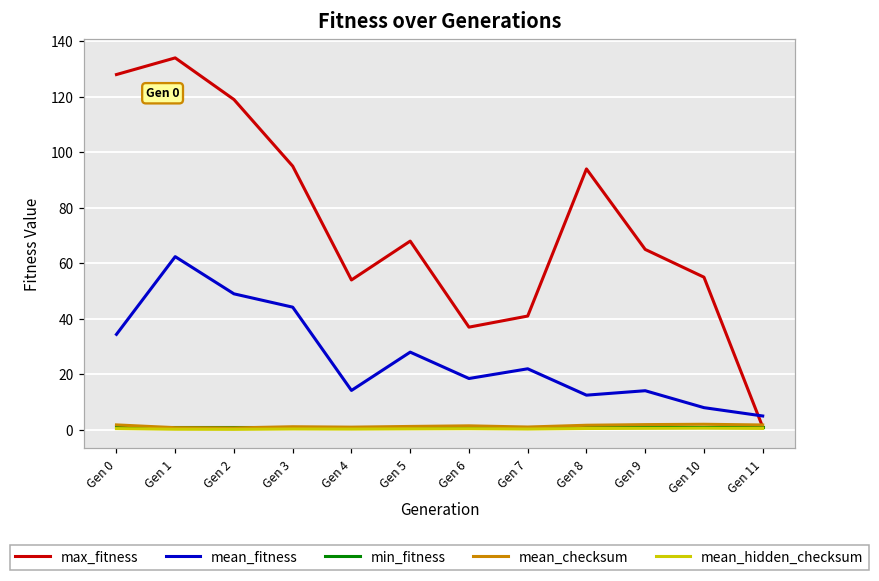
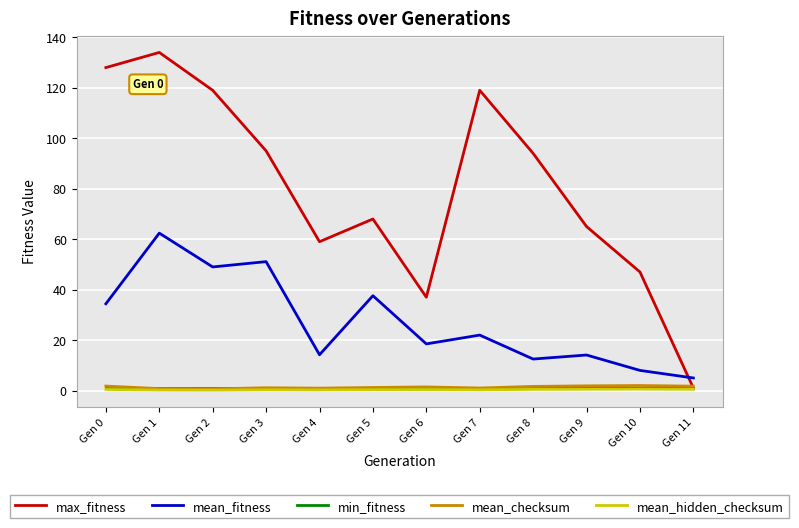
  {
    "max_fitness": {
      "Gen 0": 128,
      "Gen 1": 134,
      "Gen 2": 119,
      "Gen 3": 95,
-     "Gen 4": 54,
+     "Gen 4": 59,
      "Gen 5": 68,
      "Gen 6": 37,
-     "Gen 7": 41,
+     "Gen 7": 119,
      "Gen 8": 94,
      "Gen 9": 65,
-     "Gen 10": 55
+     "Gen 10": 47
    },
    "mean_fitness": {
      "Gen 0": 34,
      "Gen 1": 62,
      "Gen 2": 49,
-     "Gen 3": 44,
+     "Gen 3": 51,
      "Gen 4": 14,
-     "Gen 5": 28,
+     "Gen 5": 38,
      "Gen 6": 19,
      "Gen 7": 22,
      "Gen 8": 13,
      "Gen 9": 14,
      "Gen 10": 8,
      "Gen 11": 5
    }
  }
